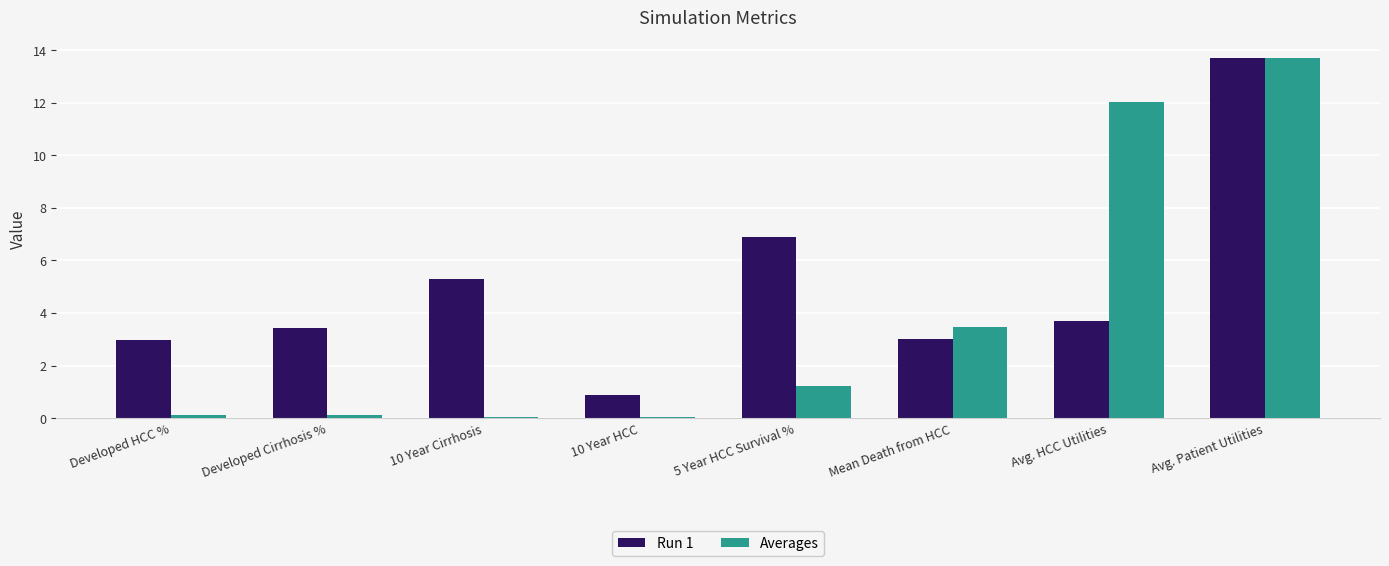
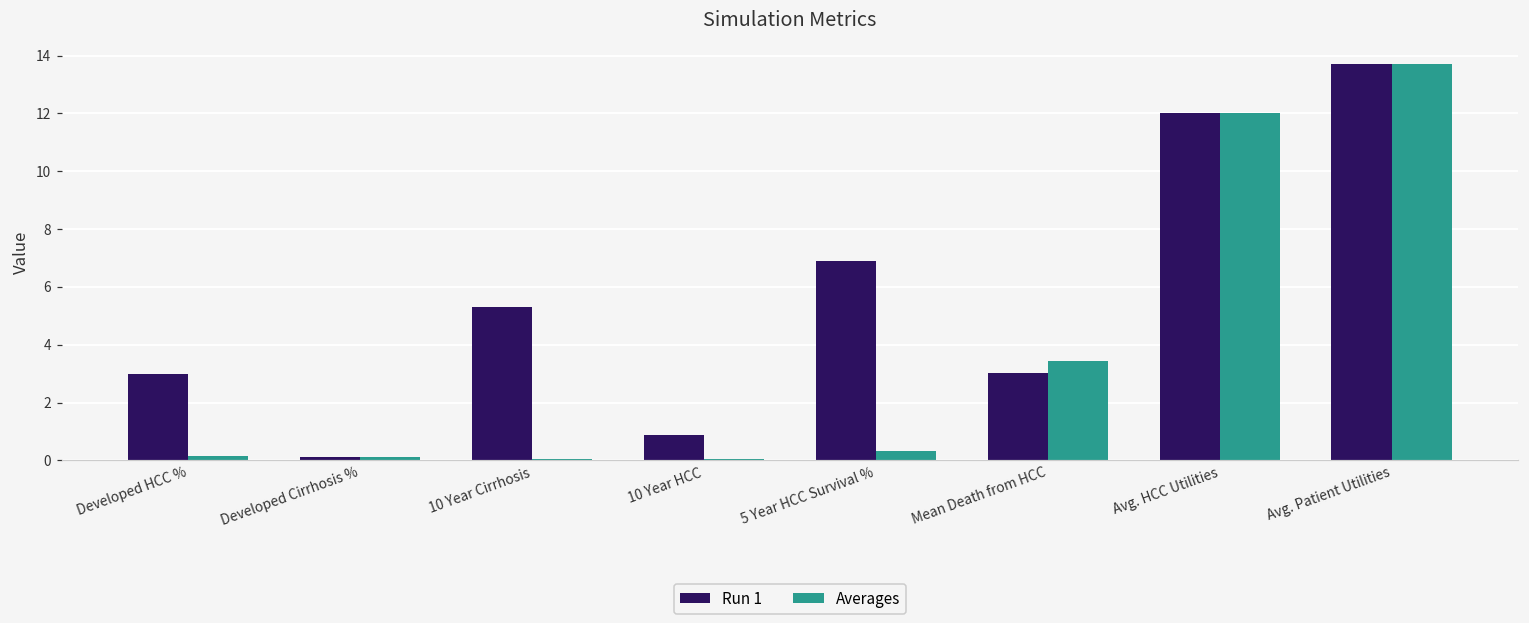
  {
    "Run 1": {
      "Developed HCC %": 3.0,
-     "Developed Cirrhosis %": 3.4,
+     "Developed Cirrhosis %": 0.1,
      "10 Year Cirrhosis": 5.3,
      "10 Year HCC": 0.9,
      "5 Year HCC Survival %": 6.9,
      "Mean Death from HCC": 3.0,
-     "Avg. HCC Utilities": 3.7,
+     "Avg. HCC Utilities": 12.0,
      "Avg. Patient Utilities": 13.7
    },
    "Averages": {
      "Developed HCC %": 0.1,
      "Developed Cirrhosis %": 0.1,
-     "5 Year HCC Survival %": 1.2,
+     "5 Year HCC Survival %": 0.3,
      "Mean Death from HCC": 3.5,
      "Avg. HCC Utilities": 12.0,
      "Avg. Patient Utilities": 13.7
    }
  }
